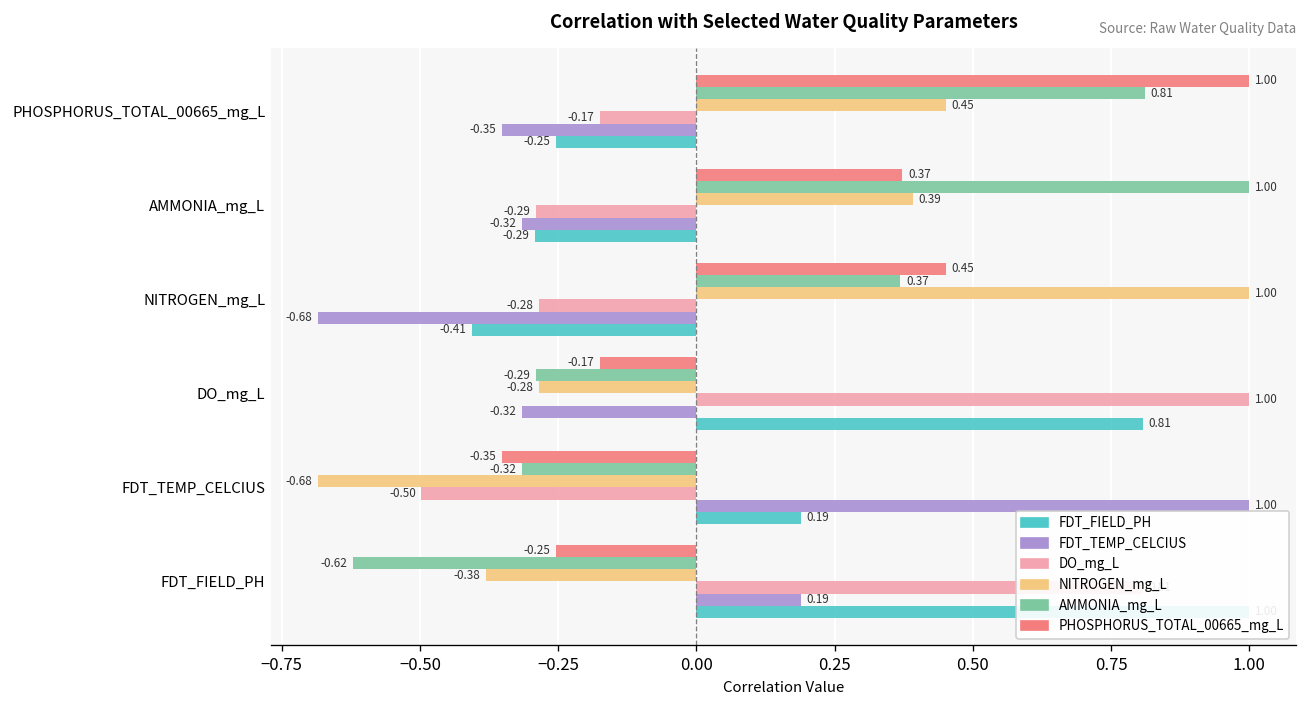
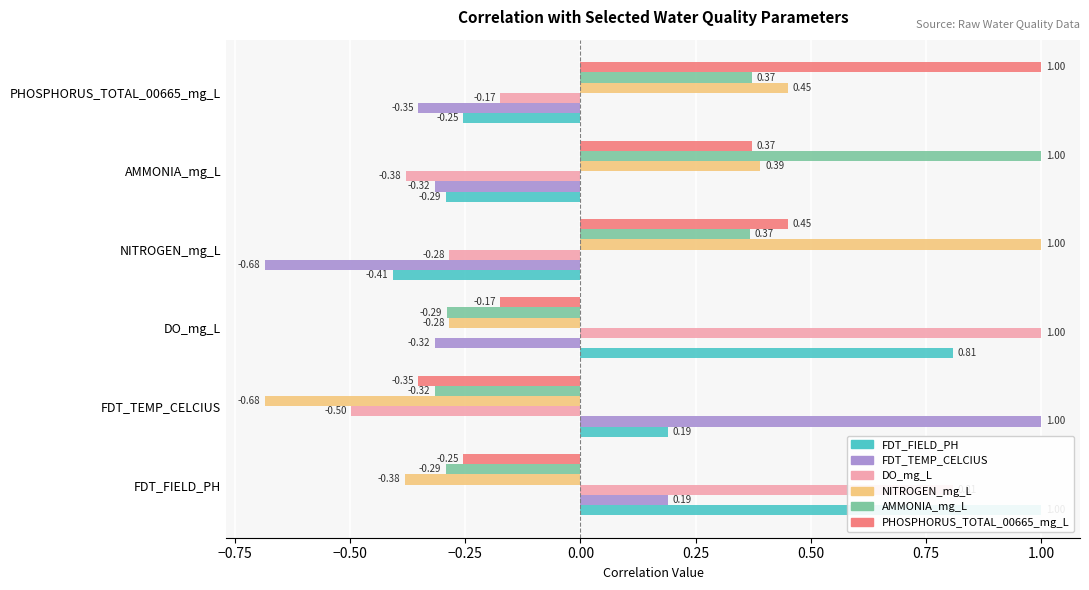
  {
    "FDT_FIELD_PH": {
      "PHOSPHORUS_TOTAL_00665_mg_L": -0.25,
      "AMMONIA_mg_L": -0.29,
      "NITROGEN_mg_L": -0.41,
      "DO_mg_L": 0.81,
      "FDT_TEMP_CELCIUS": 0.19
    },
    "FDT_TEMP_CELCIUS": {
      "PHOSPHORUS_TOTAL_00665_mg_L": -0.35,
      "AMMONIA_mg_L": -0.32,
      "NITROGEN_mg_L": -0.68,
      "DO_mg_L": -0.32,
      "FDT_TEMP_CELCIUS": 1.00,
      "FDT_FIELD_PH": 0.19
    },
    "DO_mg_L": {
      "PHOSPHORUS_TOTAL_00665_mg_L": -0.17,
-     "AMMONIA_mg_L": -0.29,
+     "AMMONIA_mg_L": -0.38,
      "NITROGEN_mg_L": -0.28,
      "DO_mg_L": 1.00,
      "FDT_TEMP_CELCIUS": -0.50
    },
    "NITROGEN_mg_L": {
      "PHOSPHORUS_TOTAL_00665_mg_L": 0.45,
      "AMMONIA_mg_L": 0.39,
      "NITROGEN_mg_L": 1.00,
      "DO_mg_L": -0.28,
      "FDT_TEMP_CELCIUS": -0.68,
      "FDT_FIELD_PH": -0.38
    },
    "AMMONIA_mg_L": {
-     "PHOSPHORUS_TOTAL_00665_mg_L": 0.81,
+     "PHOSPHORUS_TOTAL_00665_mg_L": 0.37,
      "AMMONIA_mg_L": 1.00,
      "NITROGEN_mg_L": 0.37,
      "DO_mg_L": -0.29,
      "FDT_TEMP_CELCIUS": -0.32,
-     "FDT_FIELD_PH": -0.62
+     "FDT_FIELD_PH": -0.29
    },
    "PHOSPHORUS_TOTAL_00665_mg_L": {
      "PHOSPHORUS_TOTAL_00665_mg_L": 1.00,
      "AMMONIA_mg_L": 0.37,
      "NITROGEN_mg_L": 0.45,
      "DO_mg_L": -0.17,
      "FDT_TEMP_CELCIUS": -0.35,
      "FDT_FIELD_PH": -0.25
    }
  }
